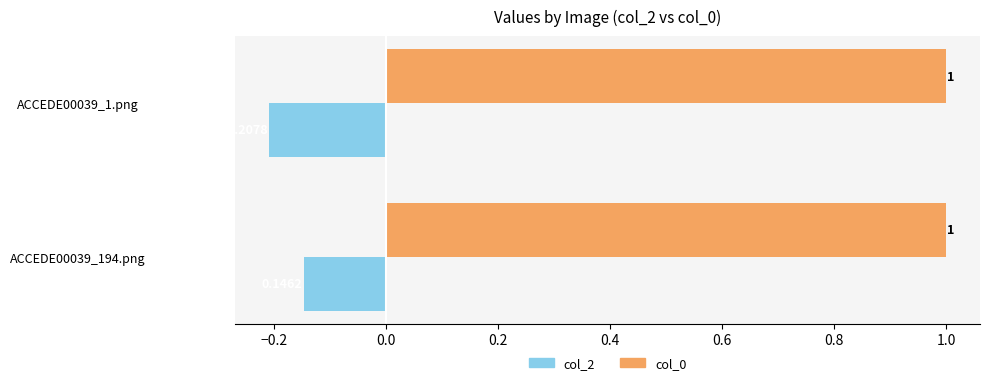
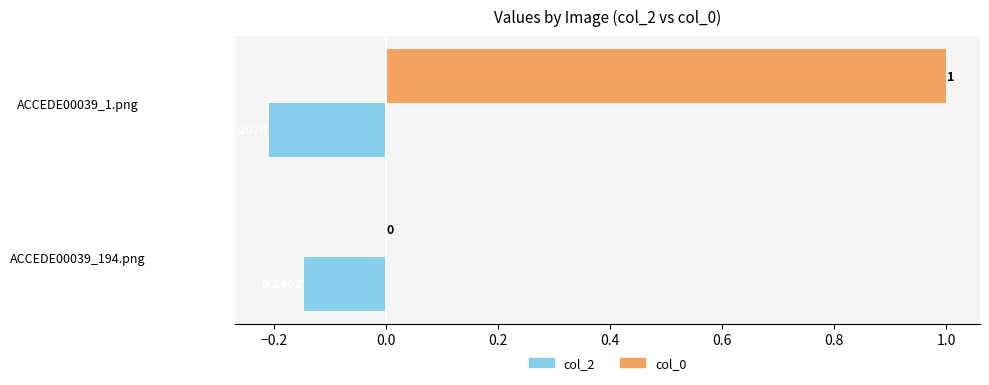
  {
    "col_2": {
      "ACCEDE00039_1.png": -0.21,
      "ACCEDE00039_194.png": -0.15
    },
    "col_0": {
      "ACCEDE00039_1.png": 1,
-     "ACCEDE00039_194.png": 1
+     "ACCEDE00039_194.png": 0
    }
  }
